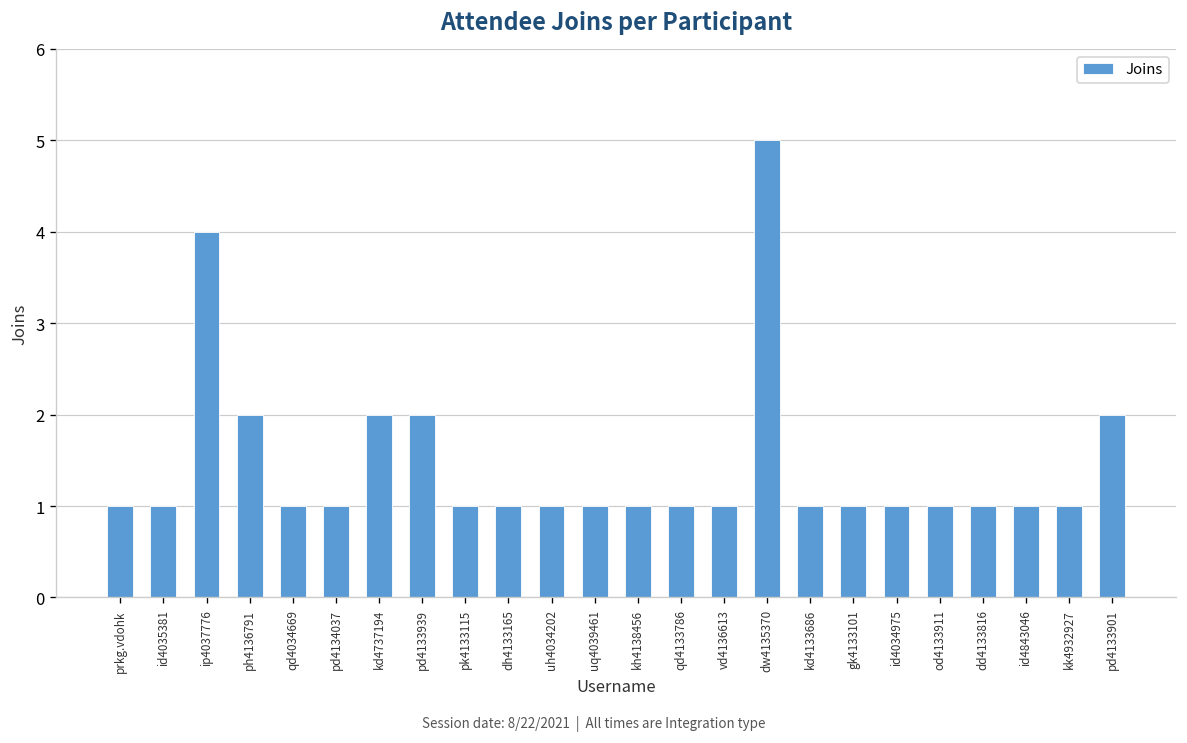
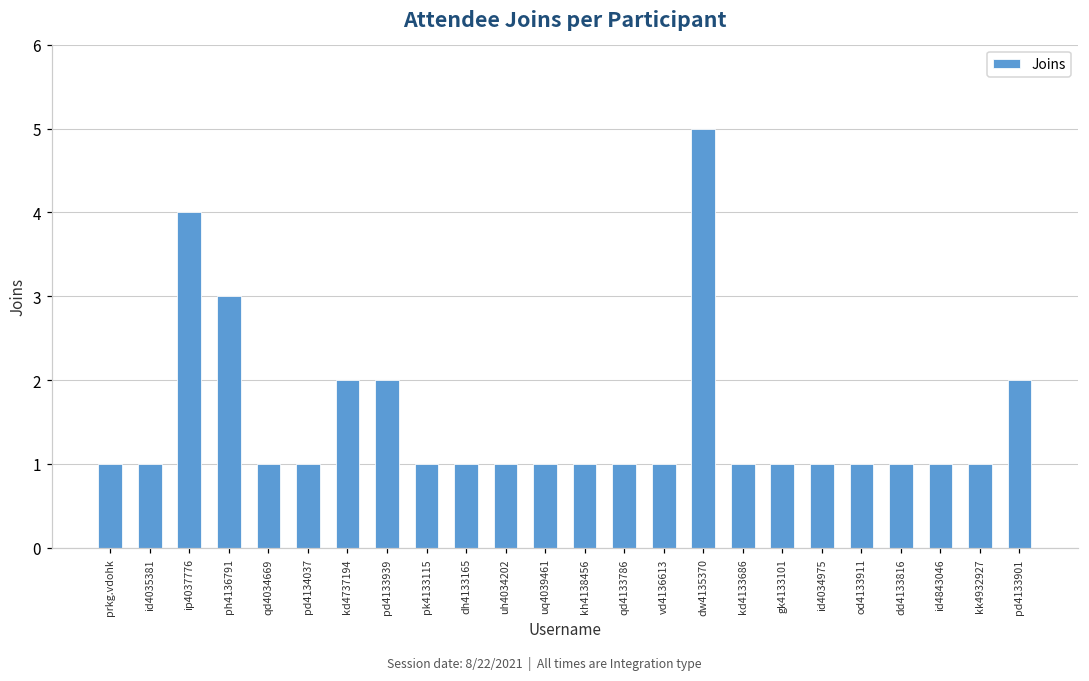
  {
    "prkg.vdohk": 1,
    "id4035381": 1,
    "ip4037776": 4,
-   "ph4136791": 2,
+   "ph4136791": 3,
    "qd4034669": 1,
    "pd4134037": 1,
    "kd4737194": 2,
    "pd4133939": 2,
    "pk4133115": 1,
    "dh4133165": 1,
    "uh4034202": 1,
    "uq4039461": 1,
    "kh4138456": 1,
    "qd4133786": 1,
    "vd4136613": 1,
    "dw4135370": 5,
    "kd4133686": 1,
    "gk4133101": 1,
    "id4034975": 1,
    "od4133911": 1,
    "dd4133816": 1,
    "id4843046": 1,
    "kk4932927": 1,
    "pd4133901": 2
  }
